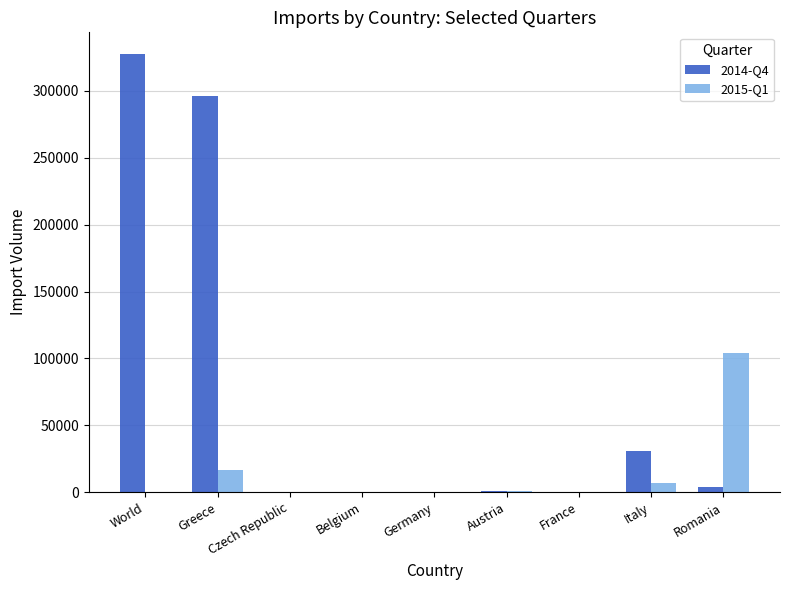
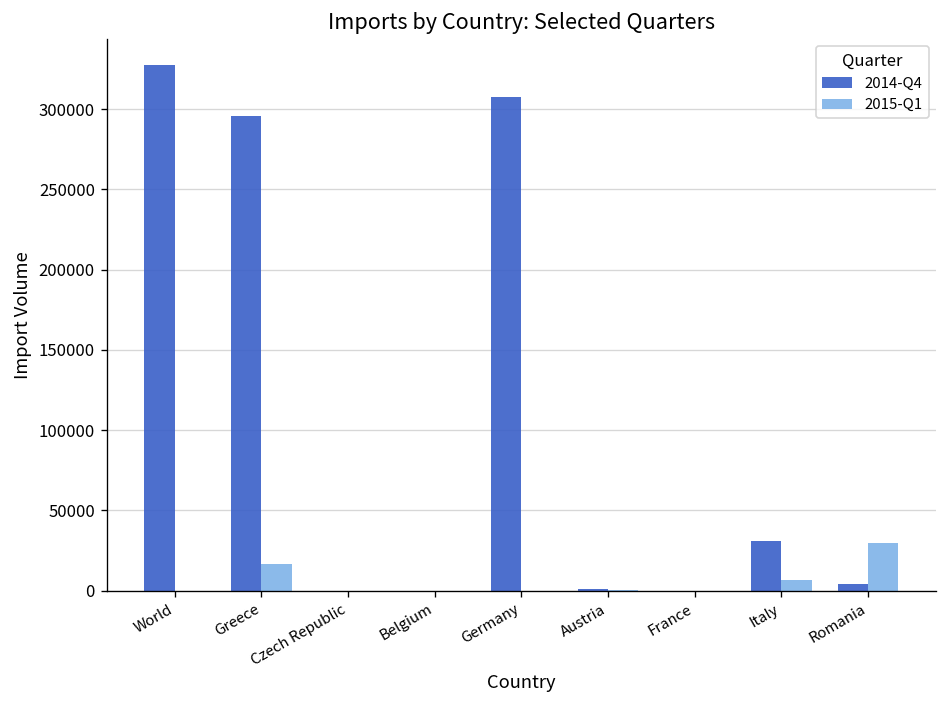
  {
    "2014-Q4": {
      "World": 327000,
      "Greece": 296000,
      "Czech Republic": 0,
      "Belgium": 0,
-     "Germany": 0,
+     "Germany": 308000,
      "France": 0,
      "Italy": 31000,
      "Romania": 4000
    },
    "2015-Q1": {
      "World": 0,
      "Greece": 17000,
      "Czech Republic": 0,
      "Belgium": 0,
      "Germany": 0,
      "France": 0,
      "Italy": 7000,
-     "Romania": 104000
+     "Romania": 30000
    }
  }
